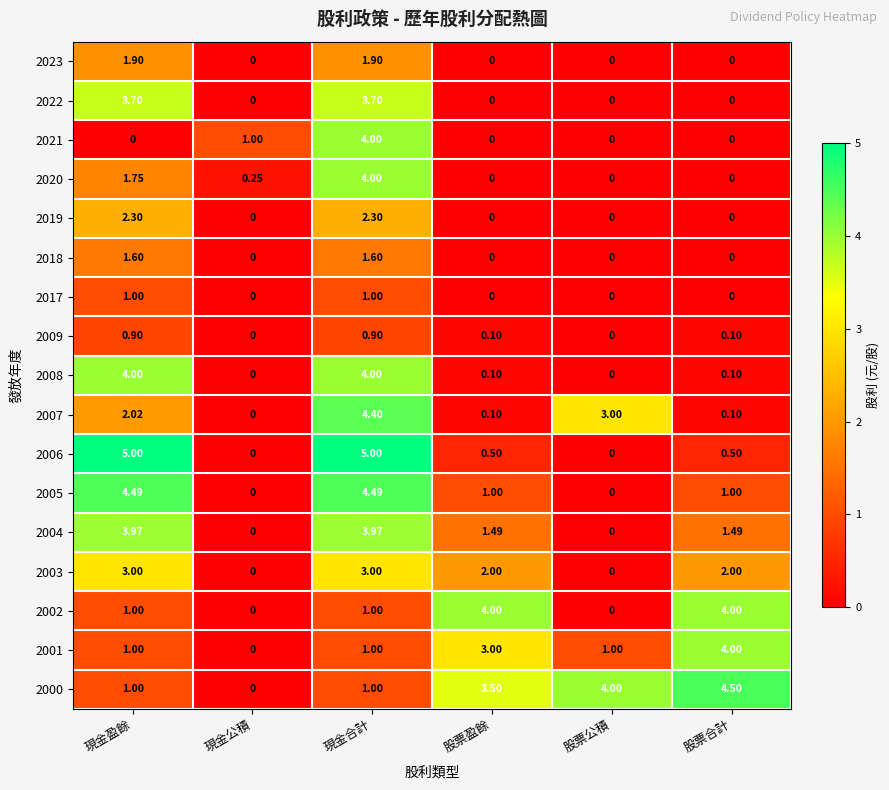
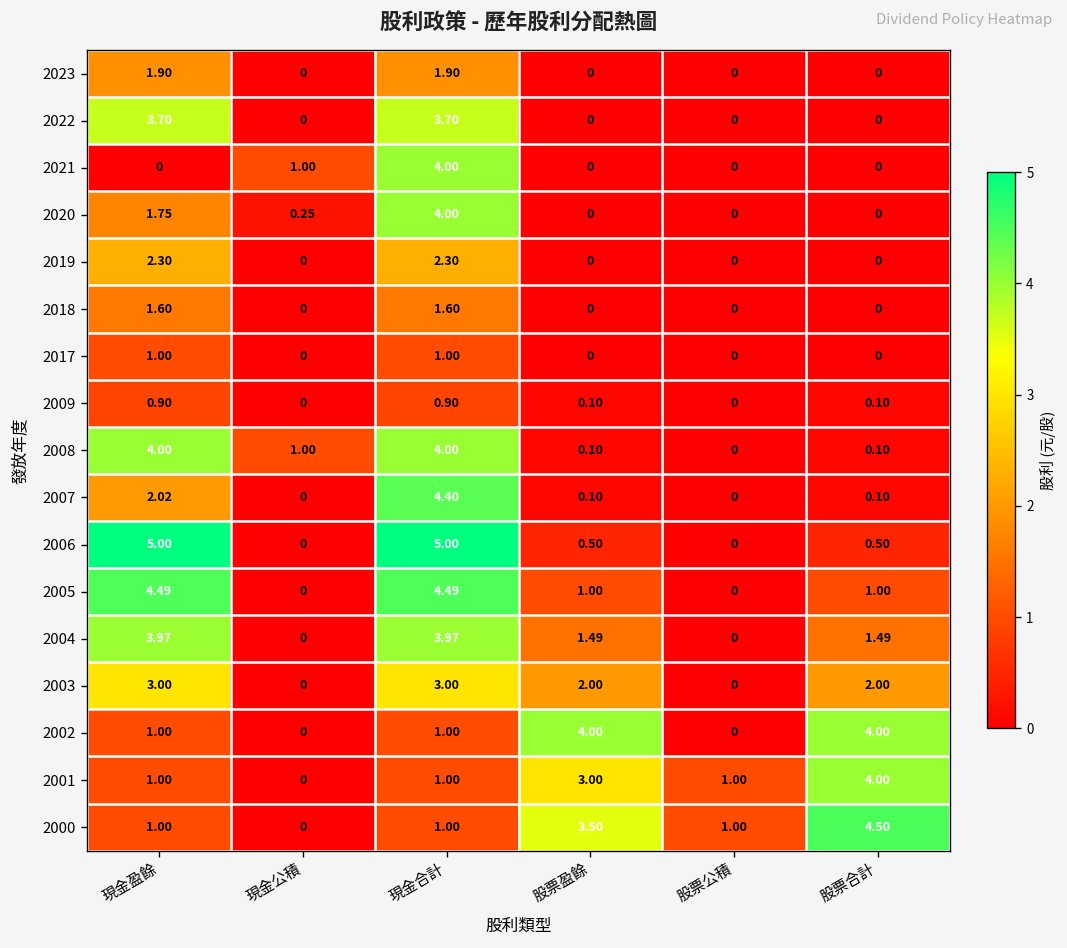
  {
    "2023": {
      "現金盈餘": 1.90,
      "現金公積": 0,
      "現金合計": 1.90,
      "股票盈餘": 0,
      "股票公積": 0,
      "股票合計": 0
    },
    "2022": {
      "現金盈餘": 3.70,
      "現金公積": 0,
      "現金合計": 3.70,
      "股票盈餘": 0,
      "股票公積": 0,
      "股票合計": 0
    },
    "2021": {
      "現金盈餘": 0,
      "現金公積": 1.00,
      "現金合計": 4.00,
      "股票盈餘": 0,
      "股票公積": 0,
      "股票合計": 0
    },
    "2020": {
      "現金盈餘": 1.75,
      "現金公積": 0.25,
      "現金合計": 4.00,
      "股票盈餘": 0,
      "股票公積": 0,
      "股票合計": 0
    },
    "2019": {
      "現金盈餘": 2.30,
      "現金公積": 0,
      "現金合計": 2.30,
      "股票盈餘": 0,
      "股票公積": 0,
      "股票合計": 0
    },
    "2018": {
      "現金盈餘": 1.60,
      "現金公積": 0,
      "現金合計": 1.60,
      "股票盈餘": 0,
      "股票公積": 0,
      "股票合計": 0
    },
    "2017": {
      "現金盈餘": 1.00,
      "現金公積": 0,
      "現金合計": 1.00,
      "股票盈餘": 0,
      "股票公積": 0,
      "股票合計": 0
    },
    "2009": {
      "現金盈餘": 0.90,
      "現金公積": 0,
      "現金合計": 0.90,
      "股票盈餘": 0.10,
      "股票公積": 0,
      "股票合計": 0.10
    },
    "2008": {
      "現金盈餘": 4.00,
-     "現金公積": 0,
+     "現金公積": 1.00,
      "現金合計": 4.00,
      "股票盈餘": 0.10,
      "股票公積": 0,
      "股票合計": 0.10
    },
    "2007": {
      "現金盈餘": 2.02,
      "現金公積": 0,
      "現金合計": 4.40,
      "股票盈餘": 0.10,
-     "股票公積": 3.00,
+     "股票公積": 0,
      "股票合計": 0.10
    },
    "2006": {
      "現金盈餘": 5.00,
      "現金公積": 0,
      "現金合計": 5.00,
      "股票盈餘": 0.50,
      "股票公積": 0,
      "股票合計": 0.50
    },
    "2005": {
      "現金盈餘": 4.49,
      "現金公積": 0,
      "現金合計": 4.49,
      "股票盈餘": 1.00,
      "股票公積": 0,
      "股票合計": 1.00
    },
    "2004": {
      "現金盈餘": 3.97,
      "現金公積": 0,
      "現金合計": 3.97,
      "股票盈餘": 1.49,
      "股票公積": 0,
      "股票合計": 1.49
    },
    "2003": {
      "現金盈餘": 3.00,
      "現金公積": 0,
      "現金合計": 3.00,
      "股票盈餘": 2.00,
      "股票公積": 0,
      "股票合計": 2.00
    },
    "2002": {
      "現金盈餘": 1.00,
      "現金公積": 0,
      "現金合計": 1.00,
      "股票盈餘": 4.00,
      "股票公積": 0,
      "股票合計": 4.00
    },
    "2001": {
      "現金盈餘": 1.00,
      "現金公積": 0,
      "現金合計": 1.00,
      "股票盈餘": 3.00,
      "股票公積": 1.00,
      "股票合計": 4.00
    },
    "2000": {
      "現金盈餘": 1.00,
      "現金公積": 0,
      "現金合計": 1.00,
      "股票盈餘": 3.50,
-     "股票公積": 4.00,
+     "股票公積": 1.00,
      "股票合計": 4.50
    }
  }
